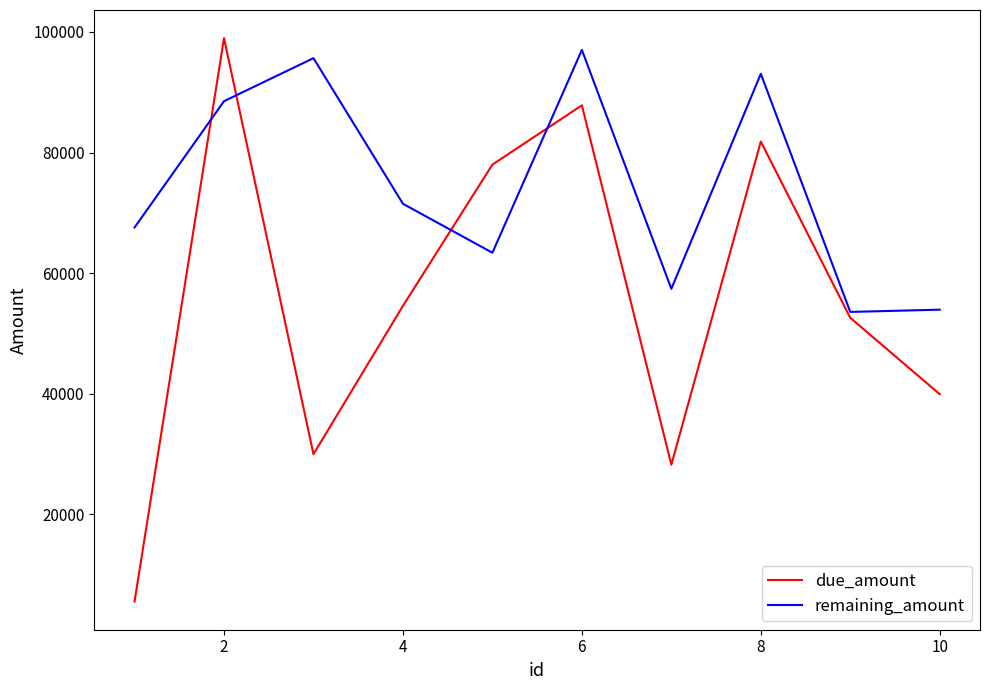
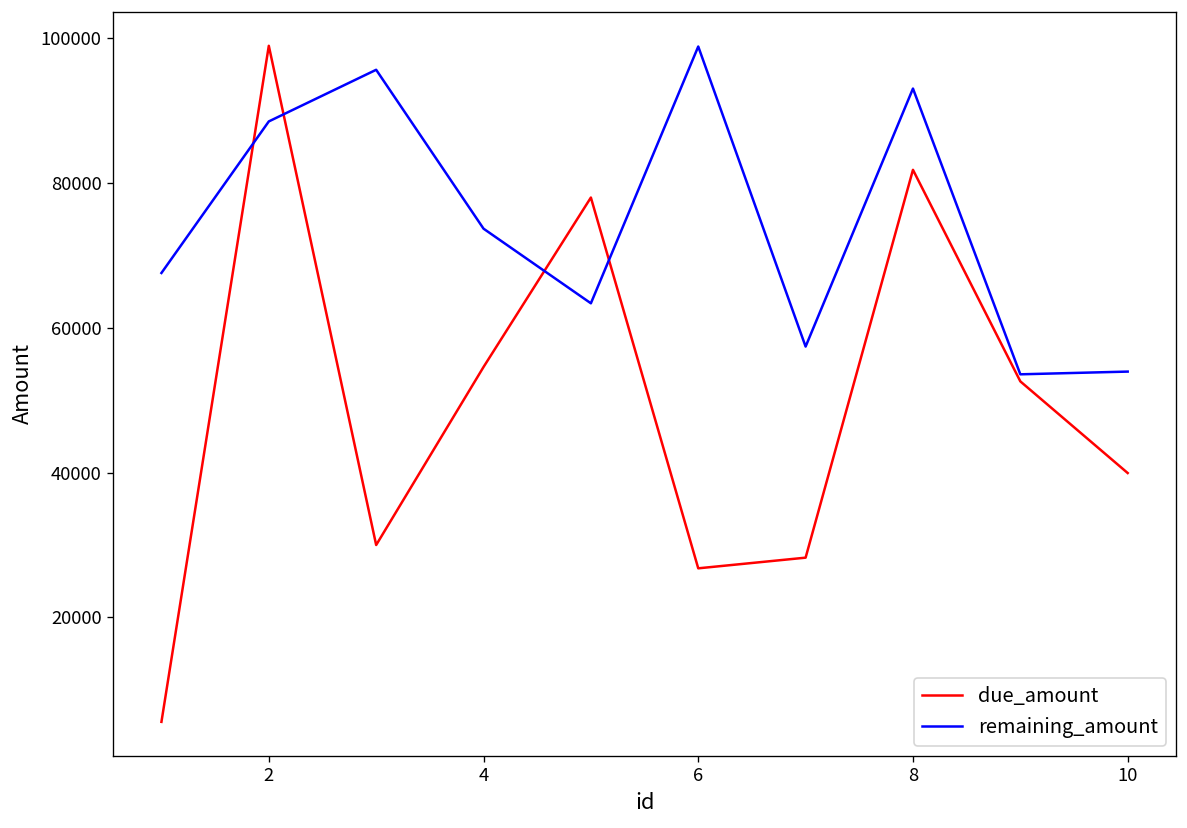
  {
    "due_amount": {
      "2": 99000,
      "4": 55000,
-     "6": 88000,
+     "6": 27000,
      "8": 82000,
      "10": 40000
    },
    "remaining_amount": {
      "2": 89000,
-     "4": 72000,
-     "6": 97000,
+     "4": 74000,
+     "6": 99000,
      "8": 93000,
      "10": 54000
    }
  }
